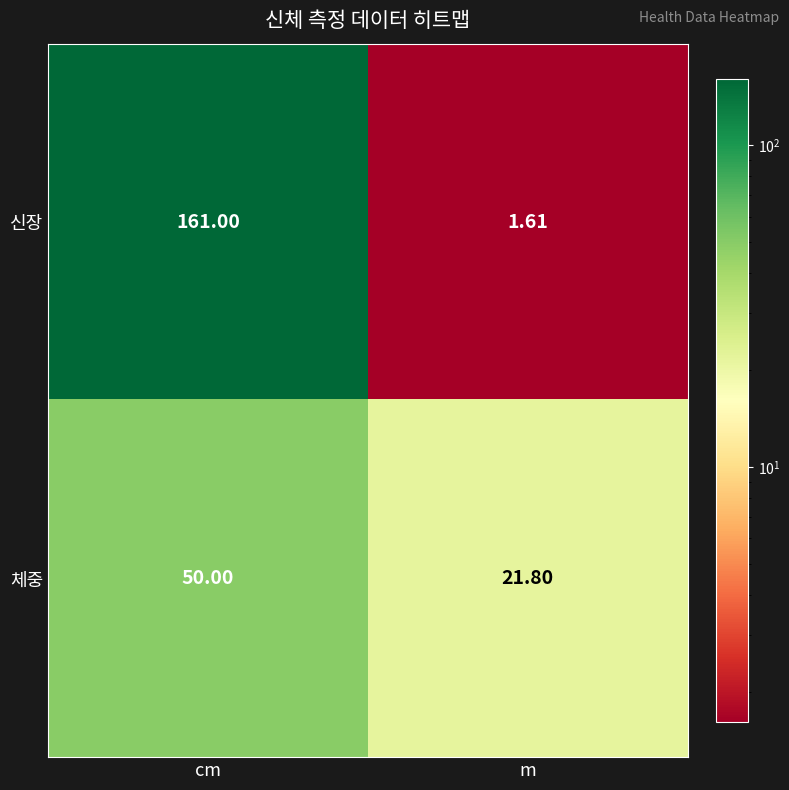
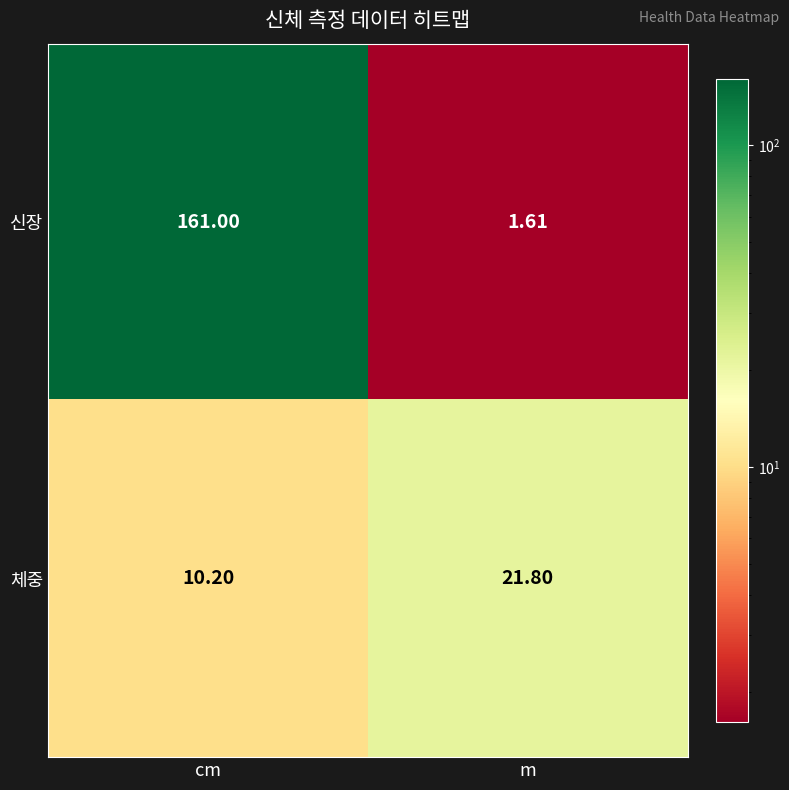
  {
    "신장": {
      "cm": 161.00,
      "m": 1.61
    },
    "체중": {
-     "cm": 50.00,
+     "cm": 10.20,
      "m": 21.80
    }
  }
